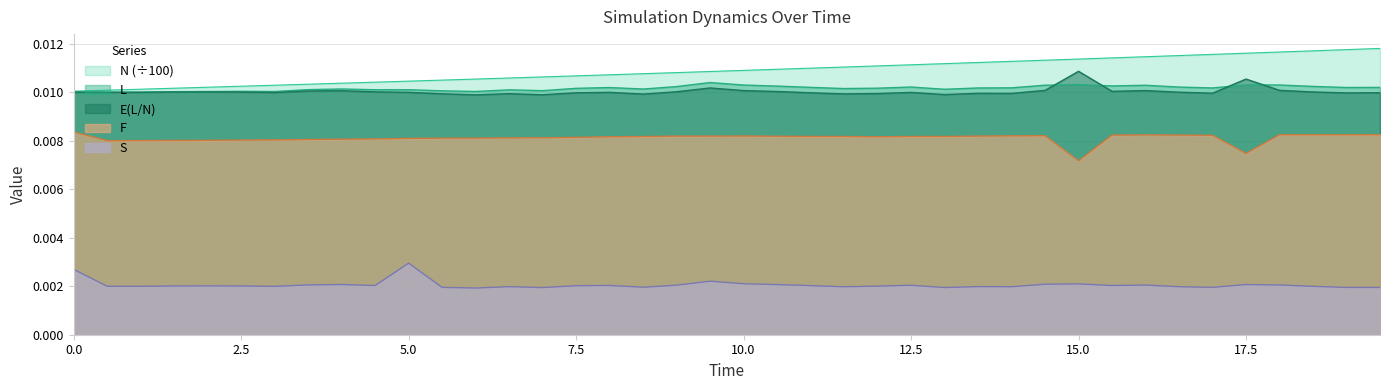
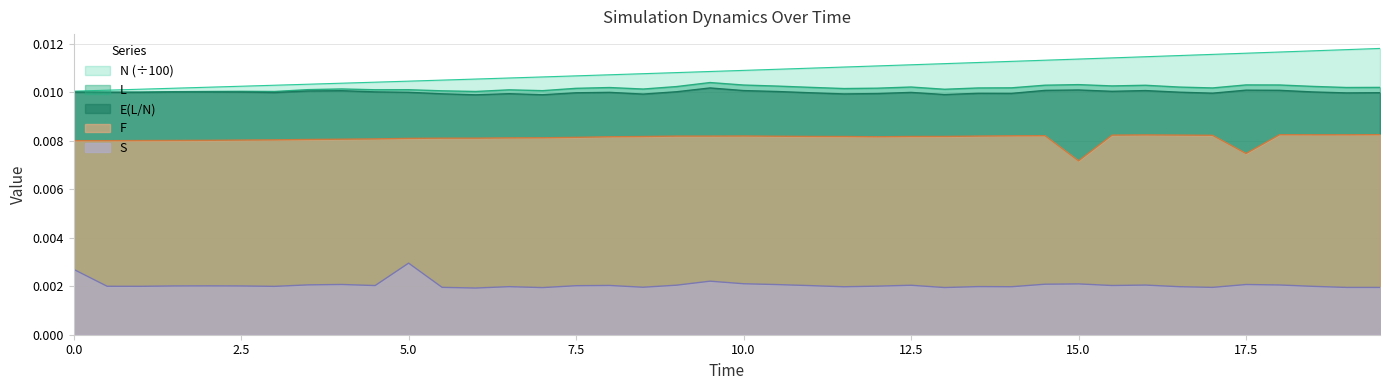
  {
    "E(L/N)": {
      "5.0": 0.0100,
      "7.5": 0.0100,
      "10.0": 0.0101,
      "12.5": 0.0100,
-     "15.0": 0.0109,
-     "17.5": 0.0105
+     "15.0": 0.0101,
+     "17.5": 0.0101
    },
    "F": {
-     "0.0": 0.0084,
+     "0.0": 0.0080,
      "2.5": 0.0080,
      "5.0": 0.0081,
      "7.5": 0.0081,
      "10.0": 0.0082,
      "12.5": 0.0082,
      "15.0": 0.0072,
      "17.5": 0.0075
    },
    "S": {
      "0.0": 0.0027,
      "2.5": 0.0020,
      "5.0": 0.0030,
      "7.5": 0.0020,
      "10.0": 0.0021,
      "12.5": 0.0020,
      "15.0": 0.0021,
      "17.5": 0.0021
    }
  }
